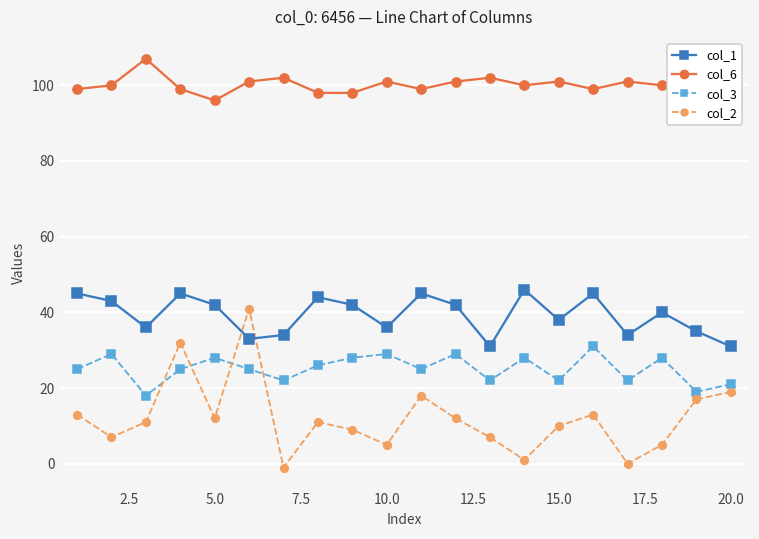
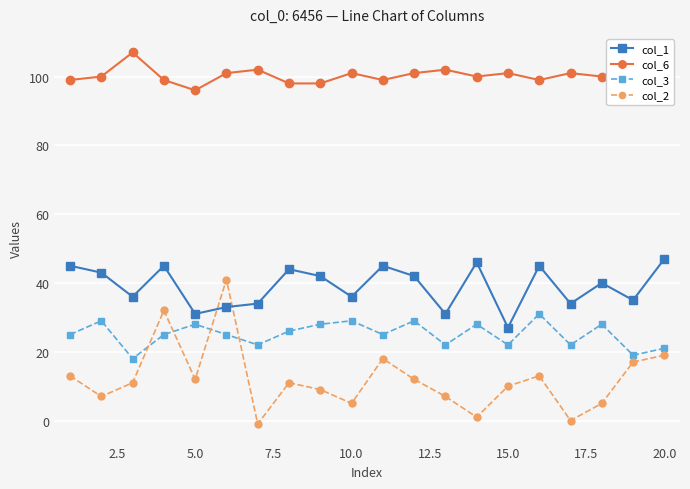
  {
    "col_1": {
-     "5.0": 42,
+     "5.0": 31,
      "10.0": 36,
-     "15.0": 38,
-     "20.0": 31
+     "15.0": 27,
+     "20.0": 47
    },
    "col_3": {
      "5.0": 28,
      "10.0": 29,
      "15.0": 22,
      "20.0": 21
    }
  }
